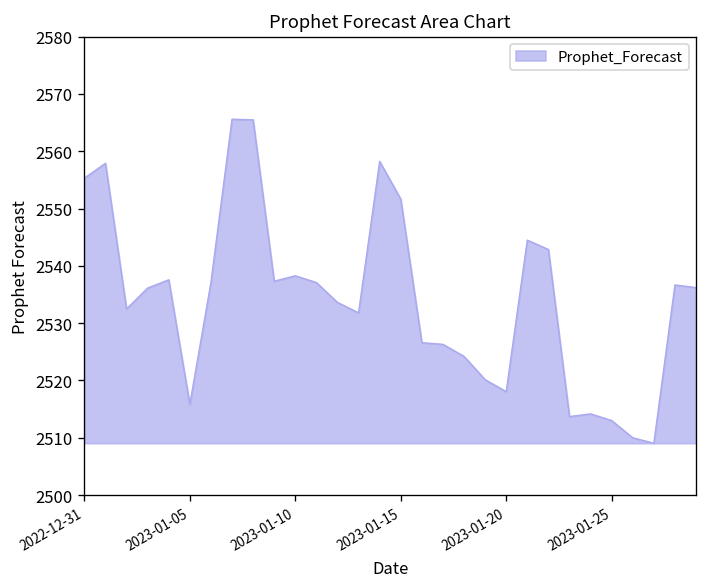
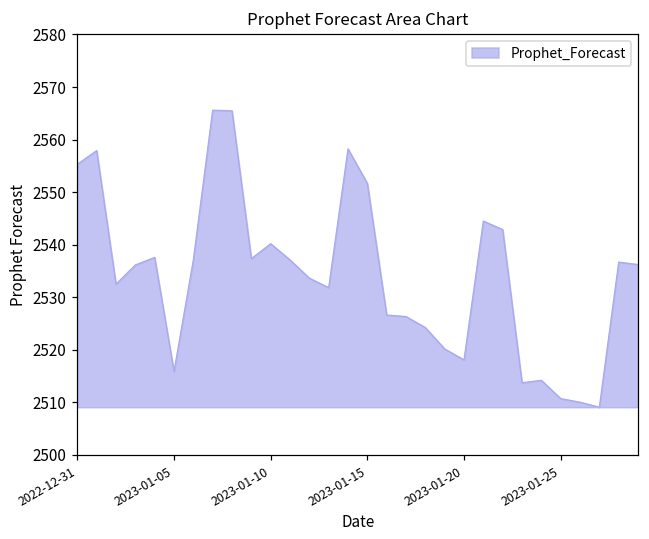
  {
    "2022-12-31": 2555,
    "2023-01-05": 2516,
-   "2023-01-10": 2538,
+   "2023-01-10": 2540,
    "2023-01-15": 2552,
    "2023-01-20": 2518,
-   "2023-01-25": 2513
+   "2023-01-25": 2511
  }
